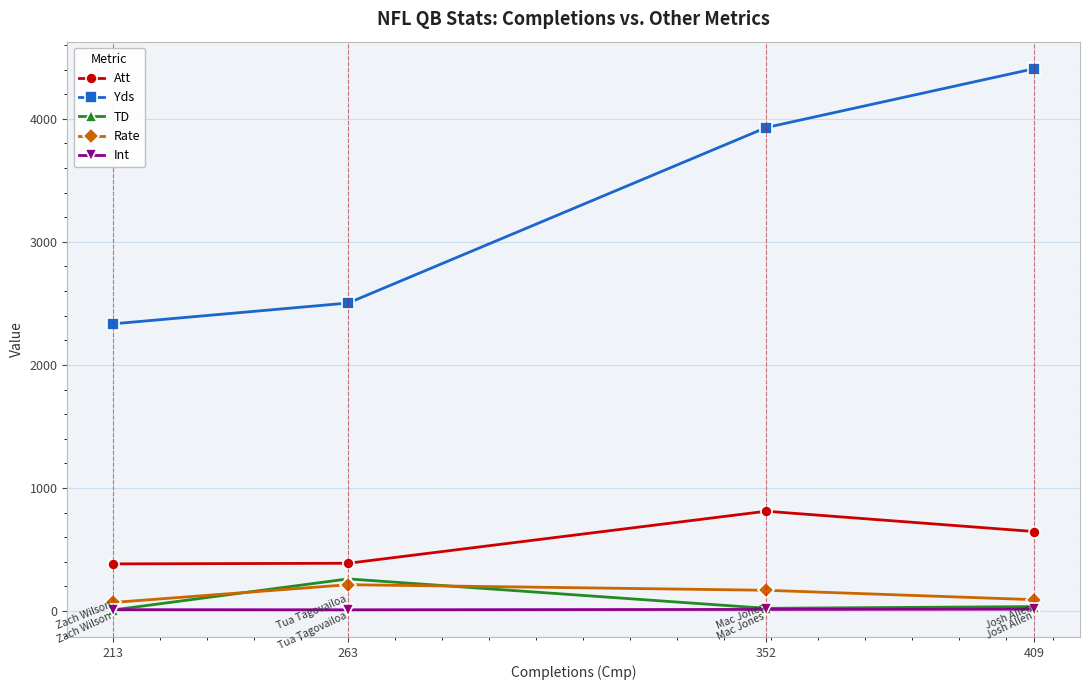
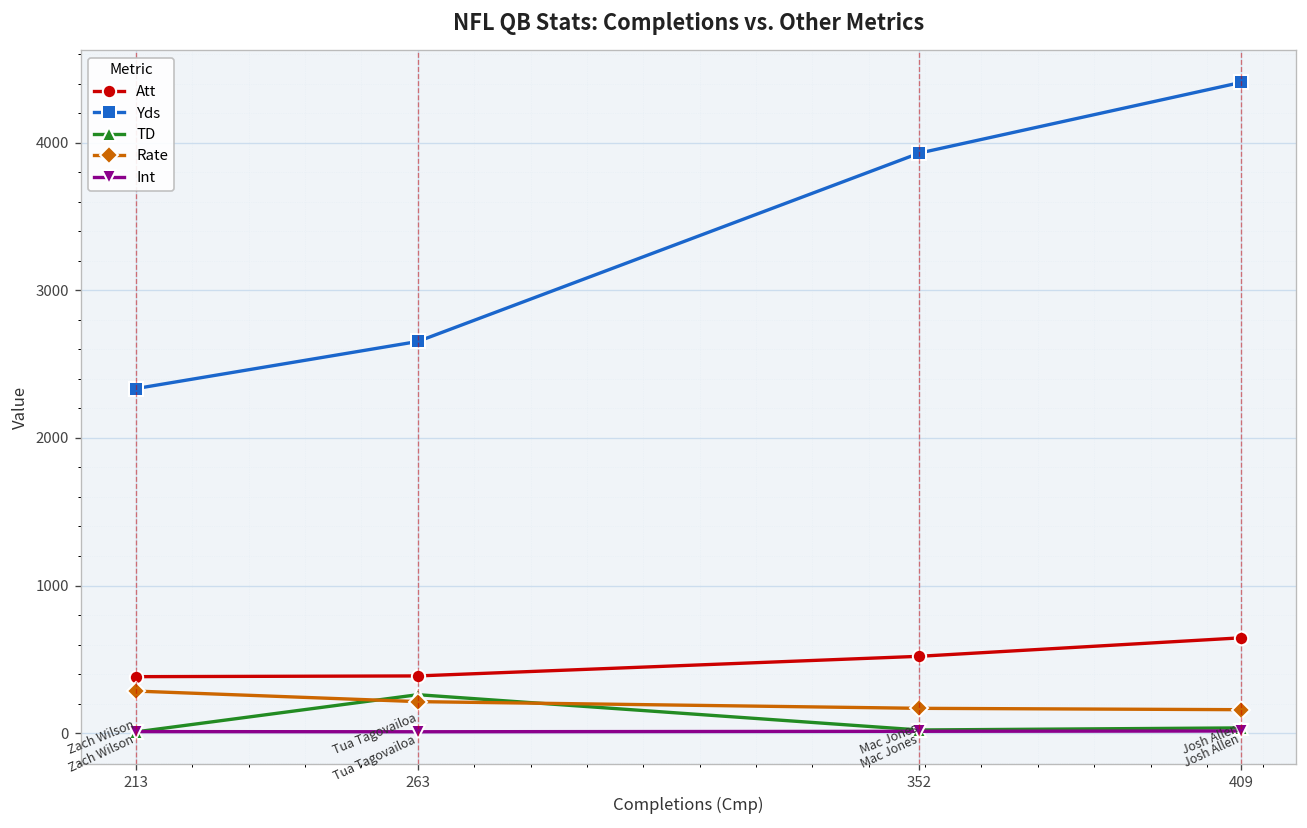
  {
    "Att": {
      "213": 380,
      "263": 390,
-     "352": 810,
+     "352": 520,
      "409": 650
    },
    "Yds": {
      "213": 2330,
-     "263": 2500,
+     "263": 2650,
      "352": 3930,
      "409": 4410
    },
    "TD": {
      "263": 260,
      "409": 40
    },
    "Rate": {
-     "213": 70,
+     "213": 290,
      "263": 210,
      "352": 170,
-     "409": 90
+     "409": 160
    },
    "Int": {
      "263": 10,
      "409": 20
    }
  }
